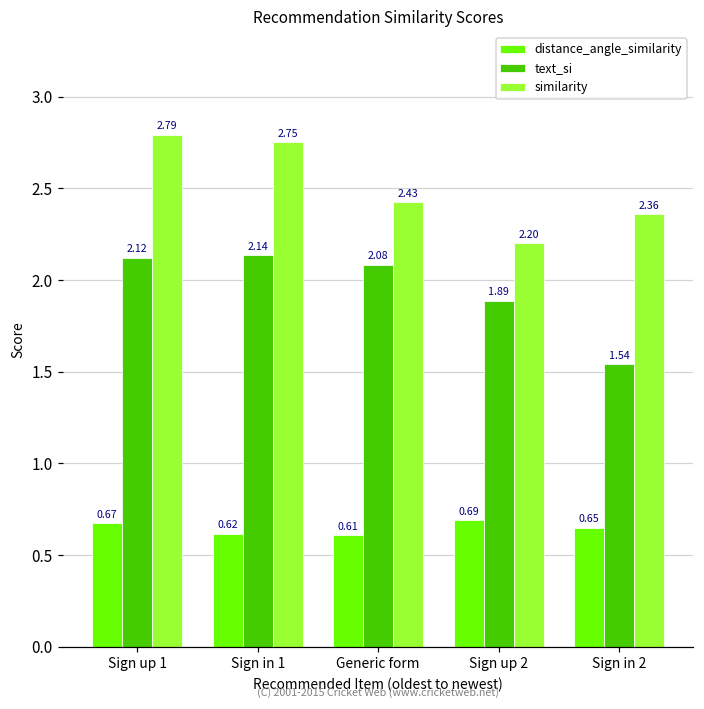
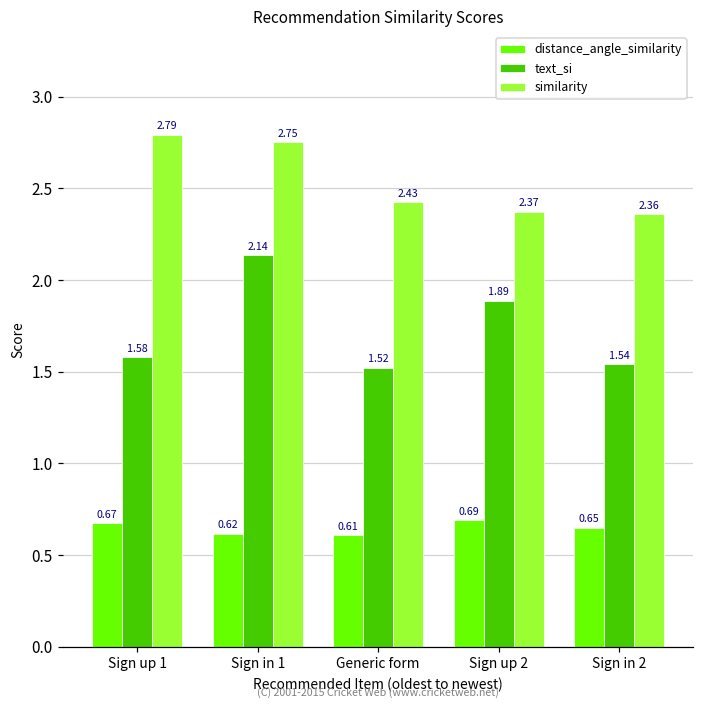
  {
    "distance_angle_similarity": {
      "Sign up 1": 0.67,
      "Sign in 1": 0.62,
      "Generic form": 0.61,
      "Sign up 2": 0.69,
      "Sign in 2": 0.65
    },
    "text_si": {
-     "Sign up 1": 2.12,
+     "Sign up 1": 1.58,
      "Sign in 1": 2.14,
-     "Generic form": 2.08,
+     "Generic form": 1.52,
      "Sign up 2": 1.89,
      "Sign in 2": 1.54
    },
    "similarity": {
      "Sign up 1": 2.79,
      "Sign in 1": 2.75,
      "Generic form": 2.43,
-     "Sign up 2": 2.20,
+     "Sign up 2": 2.37,
      "Sign in 2": 2.36
    }
  }
